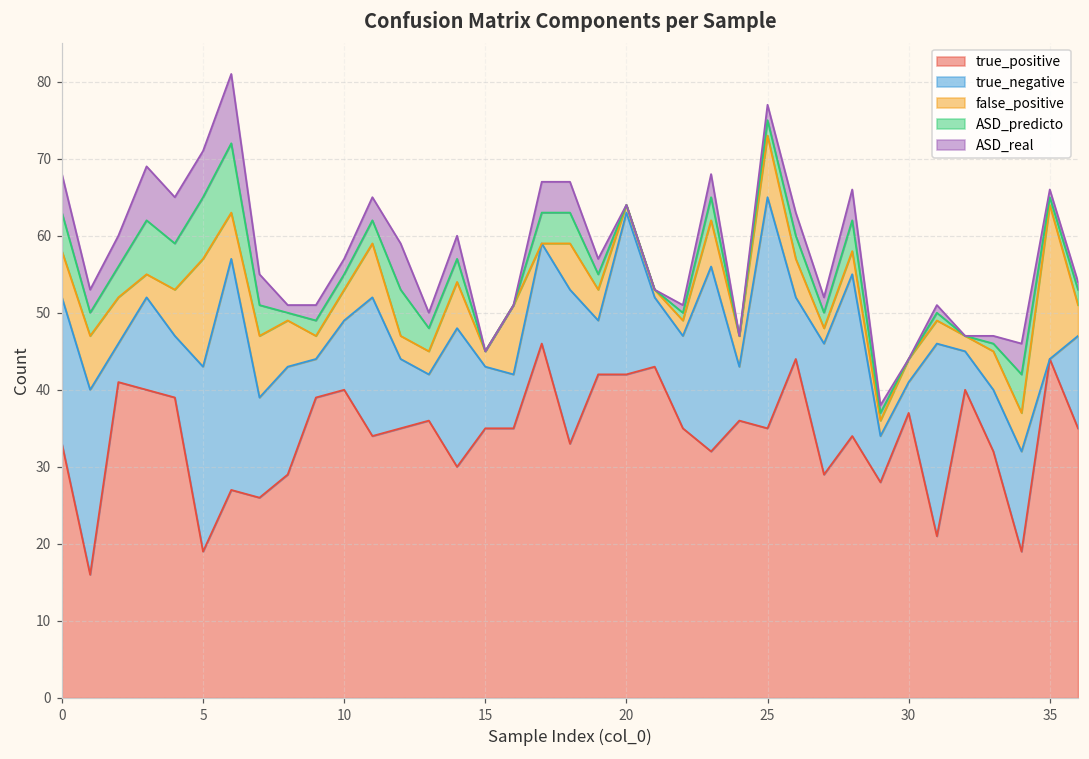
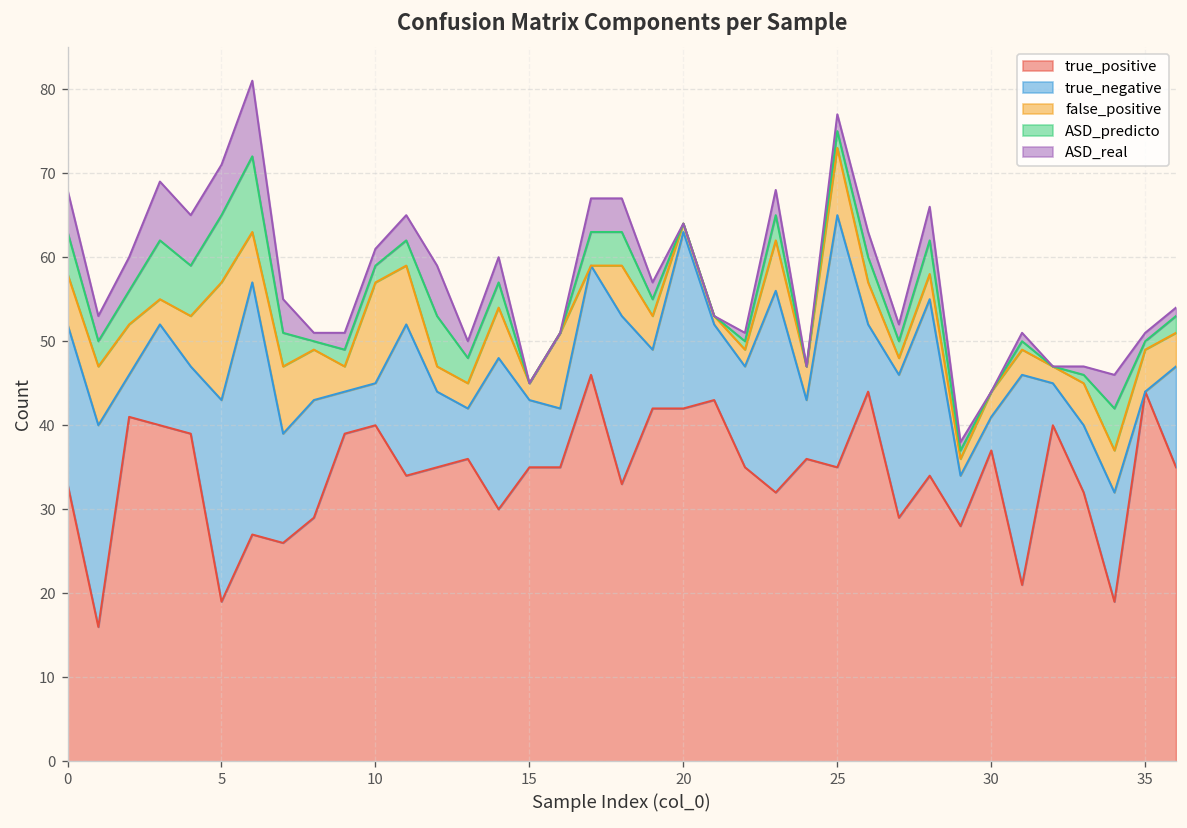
  {
    "true_positive": {
      "0": 33,
      "5": 19,
      "10": 40,
      "15": 35,
      "20": 42,
      "25": 35,
      "30": 37
    },
    "true_negative": {
      "0": 19,
      "5": 24,
-     "10": 9,
+     "10": 5,
      "15": 8,
      "20": 21,
      "25": 30,
      "30": 4
    },
    "false_positive": {
      "0": 6,
      "5": 14,
-     "10": 4,
+     "10": 12,
      "25": 8,
-     "35": 20
+     "35": 5
    },
    "ASD_predicto": {
      "0": 5,
      "5": 8,
      "10": 2,
      "25": 2,
      "35": 1
    },
    "ASD_real": {
      "0": 5,
      "5": 6,
      "10": 2,
      "25": 2,
      "35": 1
    }
  }
